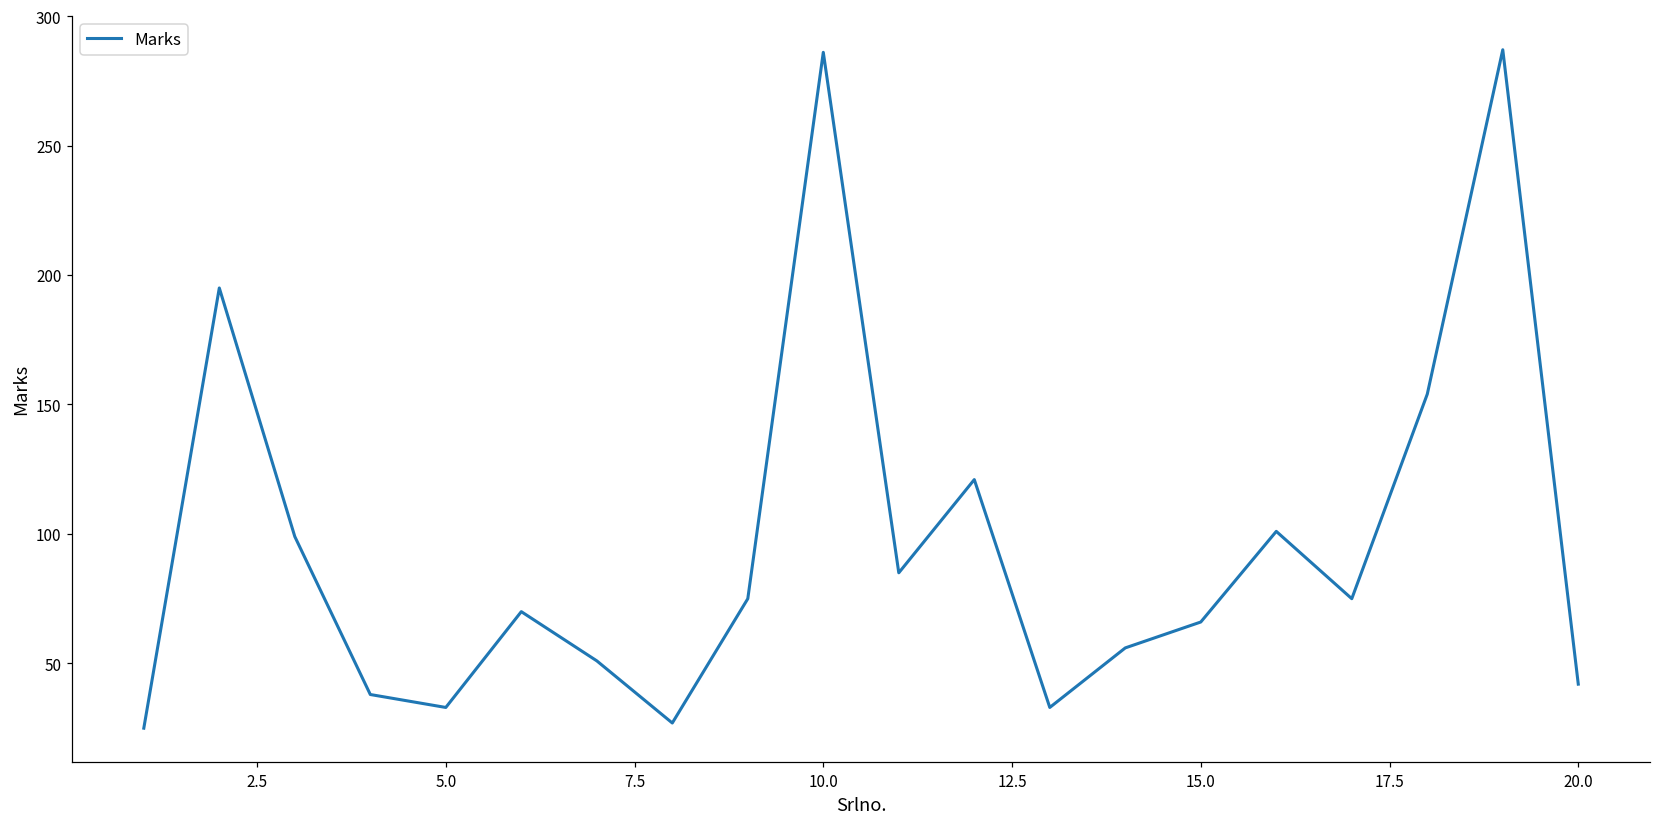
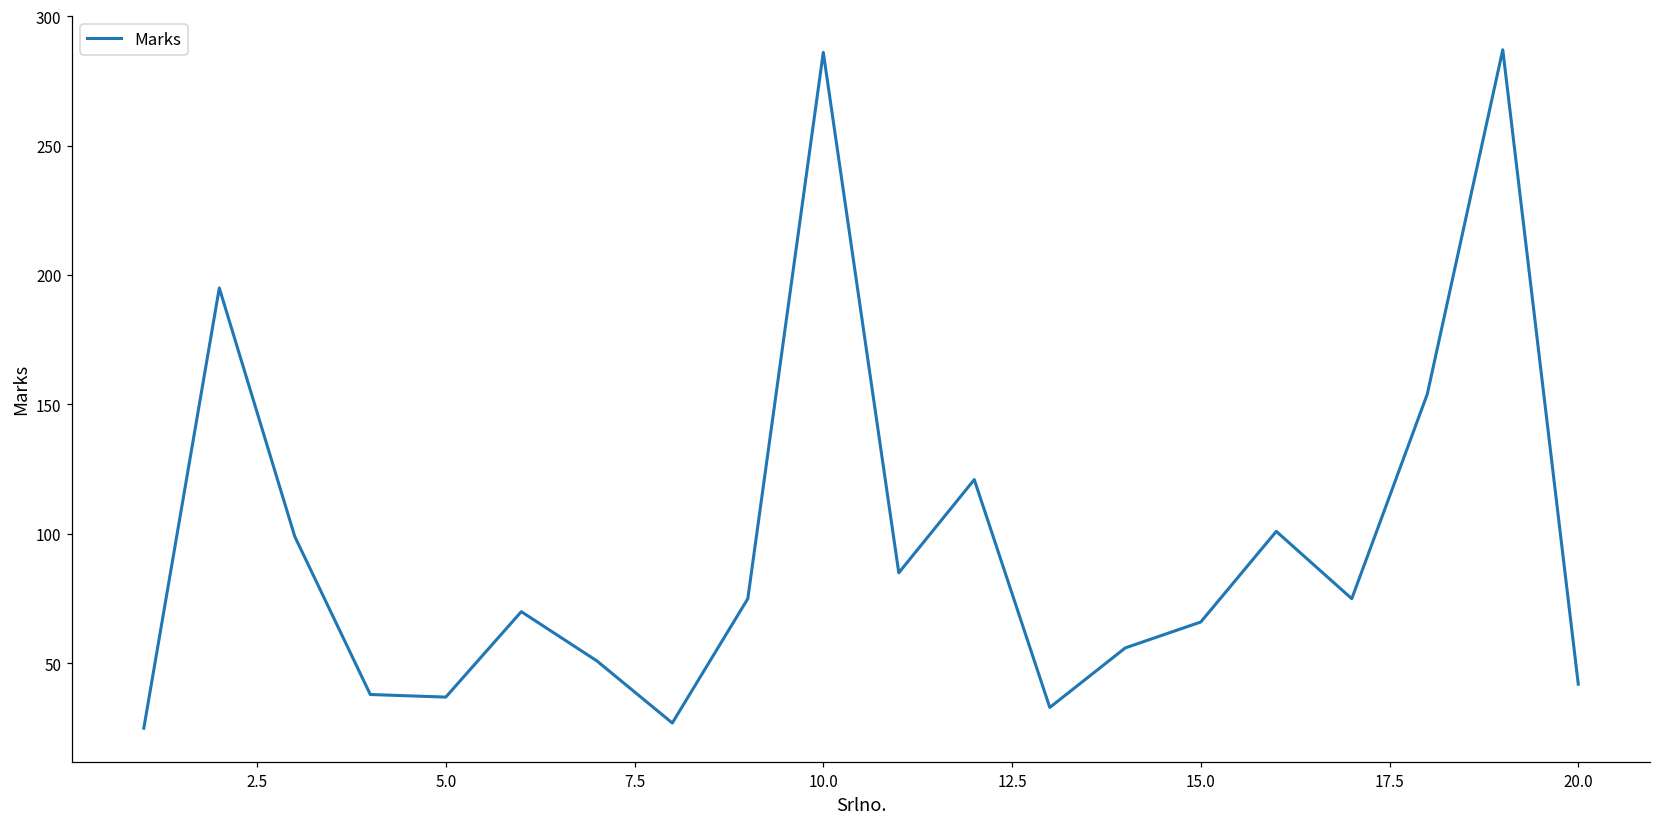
  {
-   "5.0": 33,
+   "5.0": 37,
    "10.0": 286,
    "15.0": 66,
    "20.0": 42
  }
